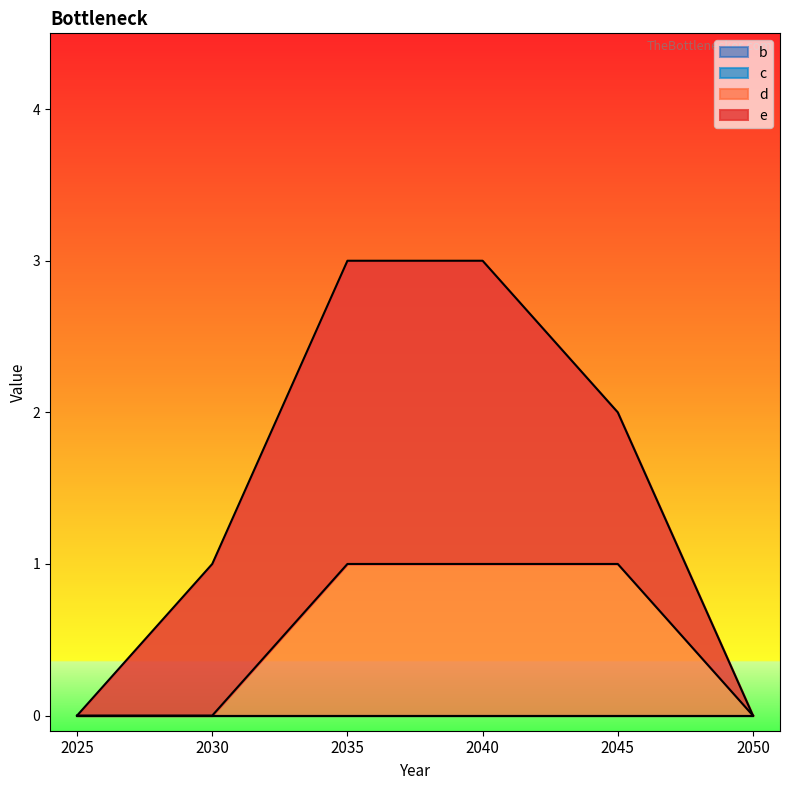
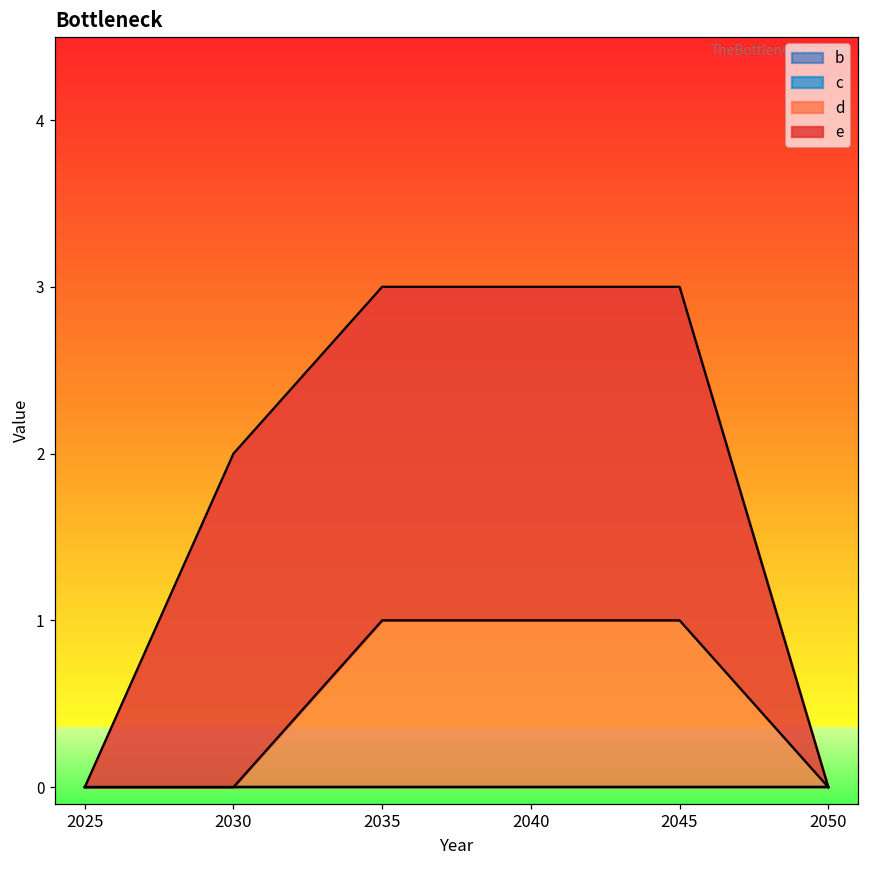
  {
    "c": {
      "2035": 0,
      "2040": 0,
      "2045": 0
    },
    "d": {
      "2035": 1,
      "2040": 1,
      "2045": 1
    },
    "e": {
-     "2030": 1,
+     "2030": 2,
      "2035": 2,
      "2040": 2,
-     "2045": 1
+     "2045": 2
    }
  }
